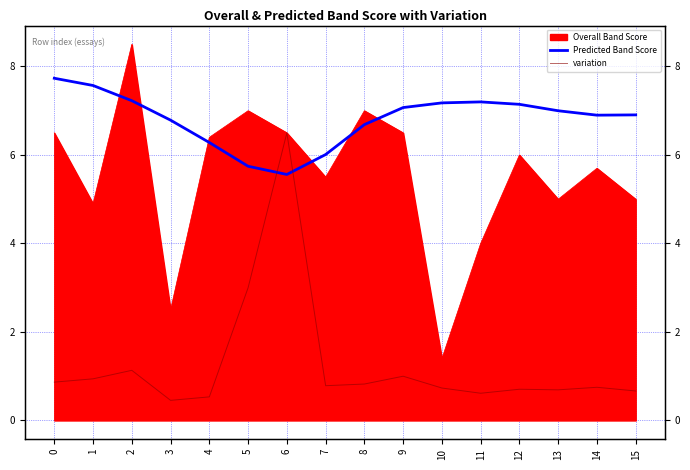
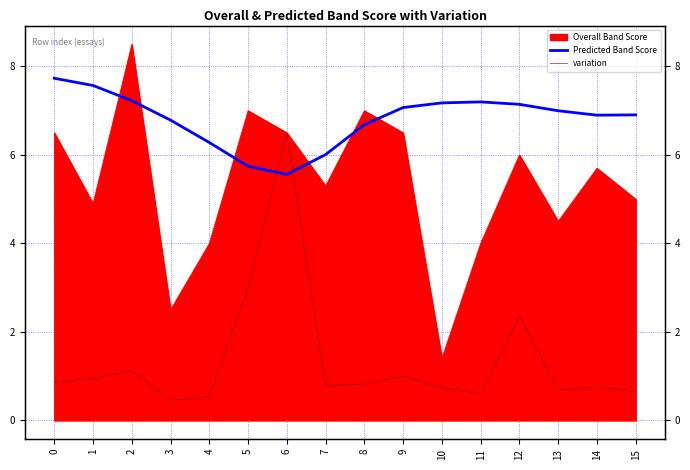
  {
    "Overall Band Score": {
      "0": 6.5,
      "1": 4.9,
      "2": 8.5,
      "3": 2.5,
-     "4": 6.4,
+     "4": 4.0,
      "5": 7.0,
-     "7": 5.5,
+     "7": 5.3,
      "8": 7.0,
      "9": 6.5,
      "10": 1.4,
      "11": 4.0,
      "12": 6.0,
-     "13": 5.0,
+     "13": 4.5,
      "14": 5.7,
      "15": 5.0
    },
    "Predicted Band Score": {
      "0": 7.7,
      "1": 7.6,
      "2": 7.2,
      "3": 6.8,
      "4": 6.3,
      "5": 5.7,
      "6": 5.6,
      "7": 6.0,
      "8": 6.7,
      "9": 7.1,
      "10": 7.2,
      "11": 7.2,
      "12": 7.1,
      "13": 7.0,
      "14": 6.9,
      "15": 6.9
    },
    "variation": {
      "0": 0.9,
      "1": 0.9,
      "2": 1.1,
      "3": 0.5,
      "4": 0.5,
      "5": 3.0,
      "7": 0.8,
      "8": 0.8,
      "9": 1.0,
      "10": 0.7,
      "11": 0.6,
-     "12": 0.7,
+     "12": 2.4,
      "13": 0.7,
      "14": 0.8,
      "15": 0.7
    }
  }
